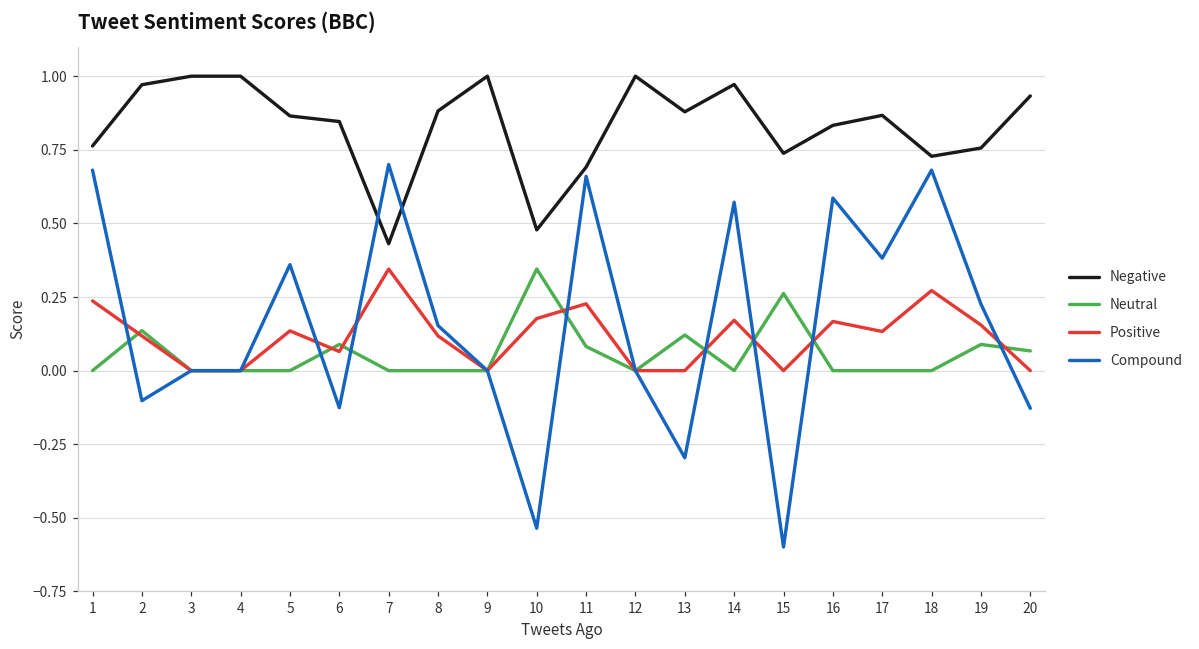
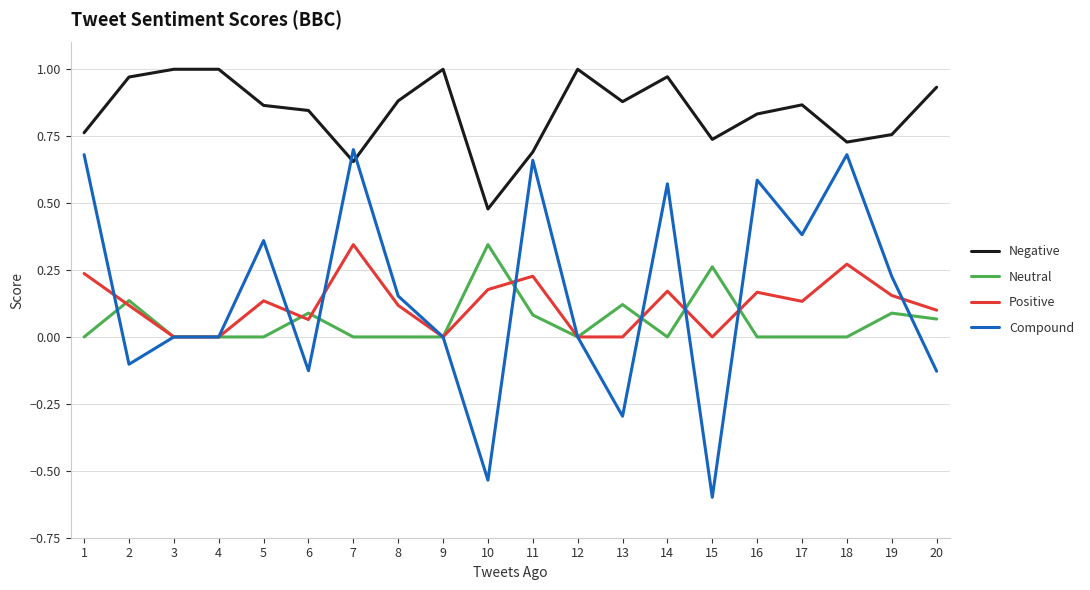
  {
    "Negative": {
      "1": 0.76,
      "2": 0.97,
      "3": 1.00,
      "4": 1.00,
      "5": 0.87,
      "6": 0.85,
-     "7": 0.43,
+     "7": 0.66,
      "8": 0.88,
      "9": 1.00,
      "10": 0.48,
      "11": 0.69,
      "12": 1.00,
      "13": 0.88,
      "14": 0.97,
      "15": 0.74,
      "16": 0.83,
      "17": 0.87,
      "18": 0.73,
      "19": 0.76,
      "20": 0.93
    },
    "Neutral": {
      "1": 0.00,
      "2": 0.14,
      "5": 0.00,
      "6": 0.09,
      "7": 0.00,
      "8": 0.00,
      "10": 0.35,
      "11": 0.08,
      "13": 0.12,
      "14": 0.00,
      "15": 0.26,
      "16": 0.00,
      "17": 0.00,
      "18": 0.00,
      "19": 0.09,
      "20": 0.07
    },
    "Positive": {
      "1": 0.24,
      "2": 0.12,
      "5": 0.14,
      "6": 0.07,
      "7": 0.35,
      "8": 0.12,
      "10": 0.18,
      "11": 0.23,
      "13": 0.0,
      "14": 0.17,
      "15": 0.0,
      "16": 0.17,
      "17": 0.13,
      "18": 0.27,
      "19": 0.16,
-     "20": 0.0
+     "20": 0.1
    },
    "Compound": {
      "1": 0.68,
      "2": -0.10,
      "5": 0.36,
      "6": -0.13,
      "7": 0.70,
      "8": 0.15,
      "10": -0.54,
      "11": 0.66,
      "13": -0.30,
      "14": 0.57,
      "15": -0.60,
      "16": 0.59,
      "17": 0.38,
      "18": 0.68,
      "19": 0.23,
      "20": -0.13
    }
  }
